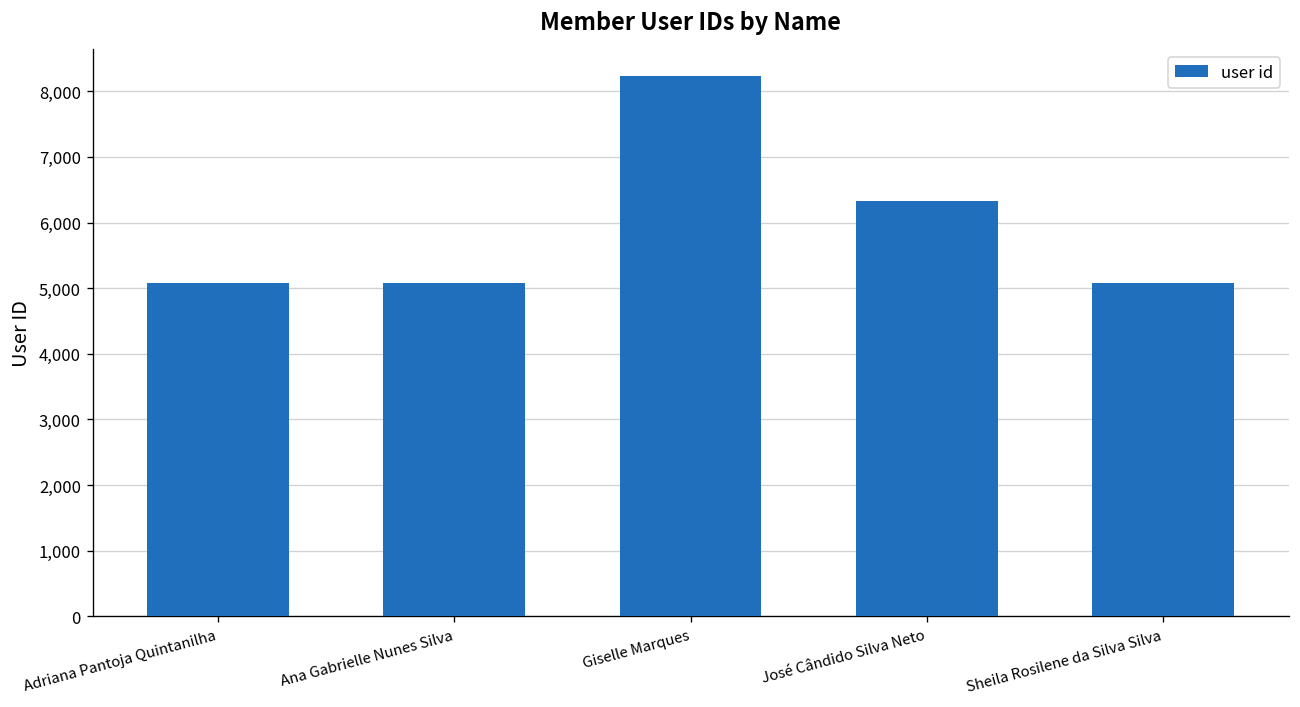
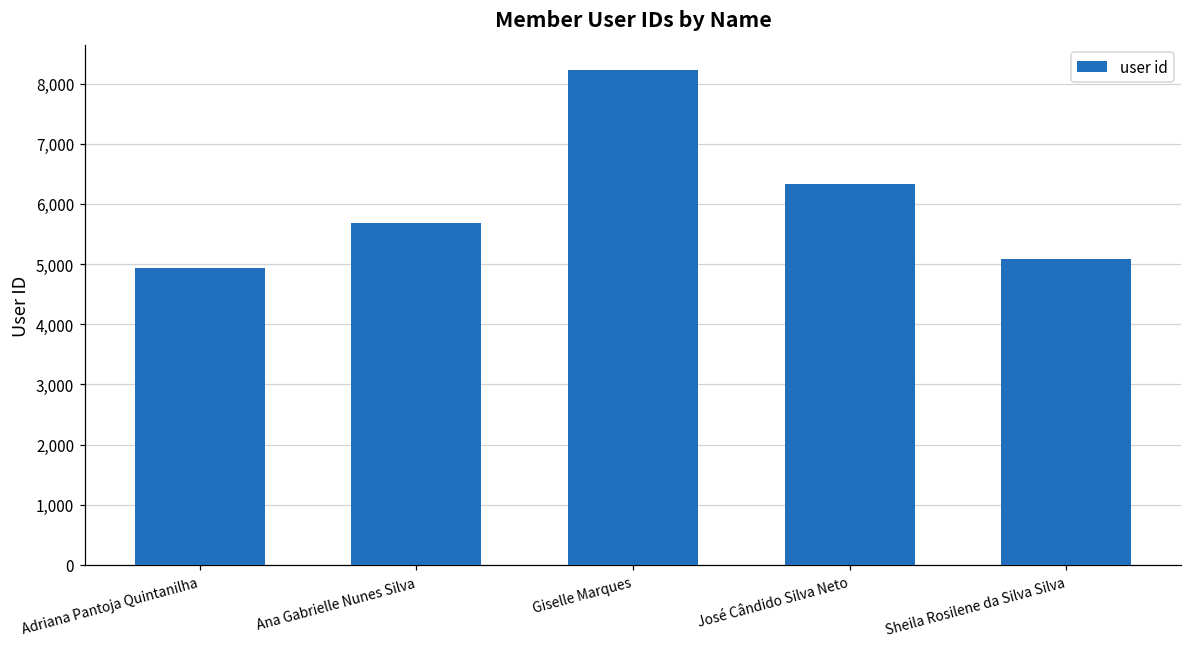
  {
-   "Adriana Pantoja Quintanilha": "5,100",
-   "Ana Gabrielle Nunes Silva": "5,100",
+   "Adriana Pantoja Quintanilha": "4,900",
+   "Ana Gabrielle Nunes Silva": "5,700",
    "Giselle Marques": "8,200",
    "José Cândido Silva Neto": "6,300",
    "Sheila Rosilene da Silva Silva": "5,100"
  }
